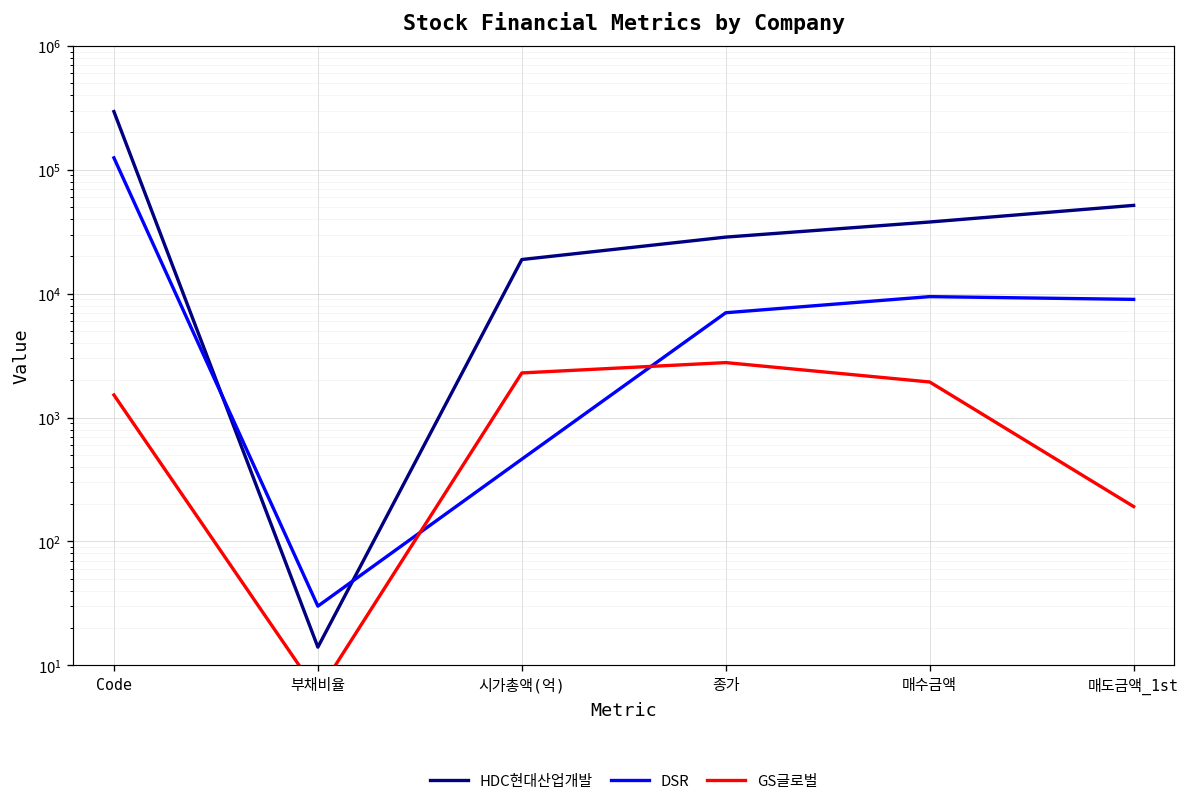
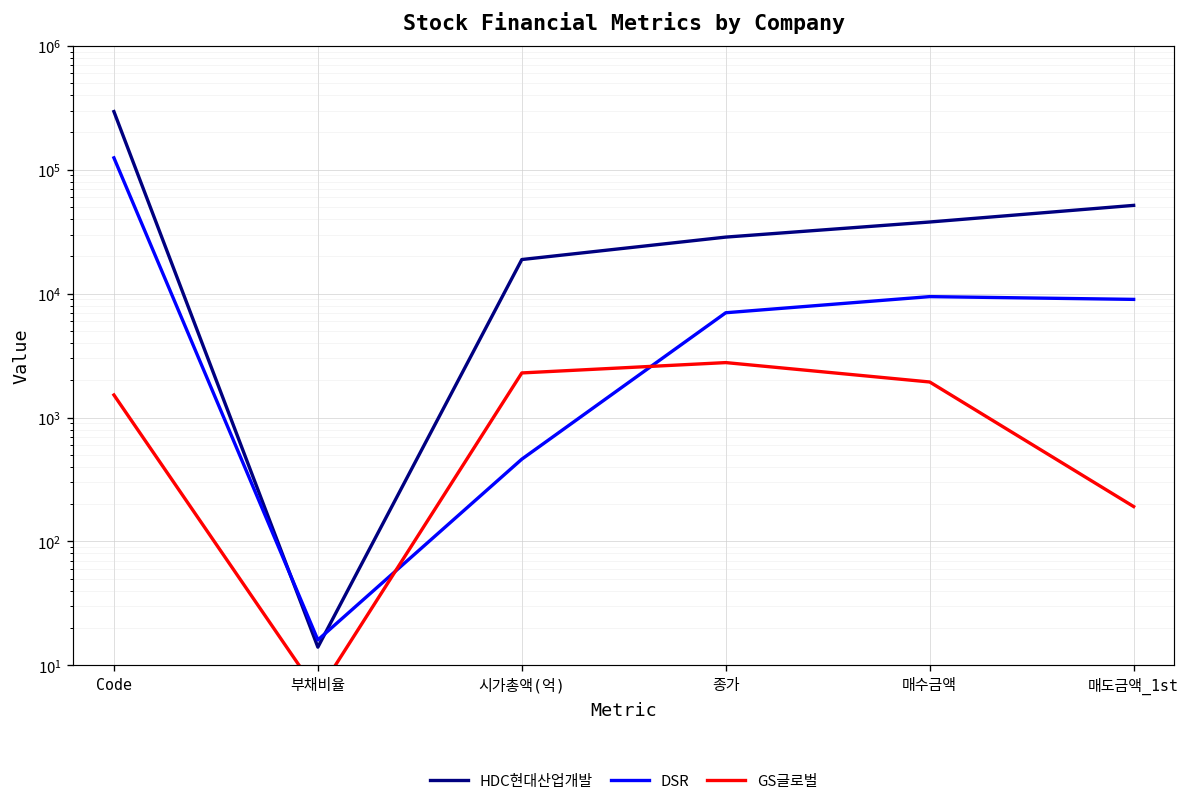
  {
    "HDC현대산업개발": {
      "Code": 290000,
      "부채비율": 14,
      "시가총액(억)": 19000,
      "종가": 29000,
      "매수금액": 38000,
      "매도금액_1st": 50000
    },
    "DSR": {
      "Code": 120000,
-     "부채비율": 30,
+     "부채비율": 16,
      "시가총액(억)": 500,
      "종가": 7000,
      "매수금액": 9000,
      "매도금액_1st": 9000
    },
    "GS글로벌": {
      "Code": 1500,
      "시가총액(억)": 2300,
      "종가": 2800,
      "매수금액": 1900,
      "매도금액_1st": 190
    }
  }
